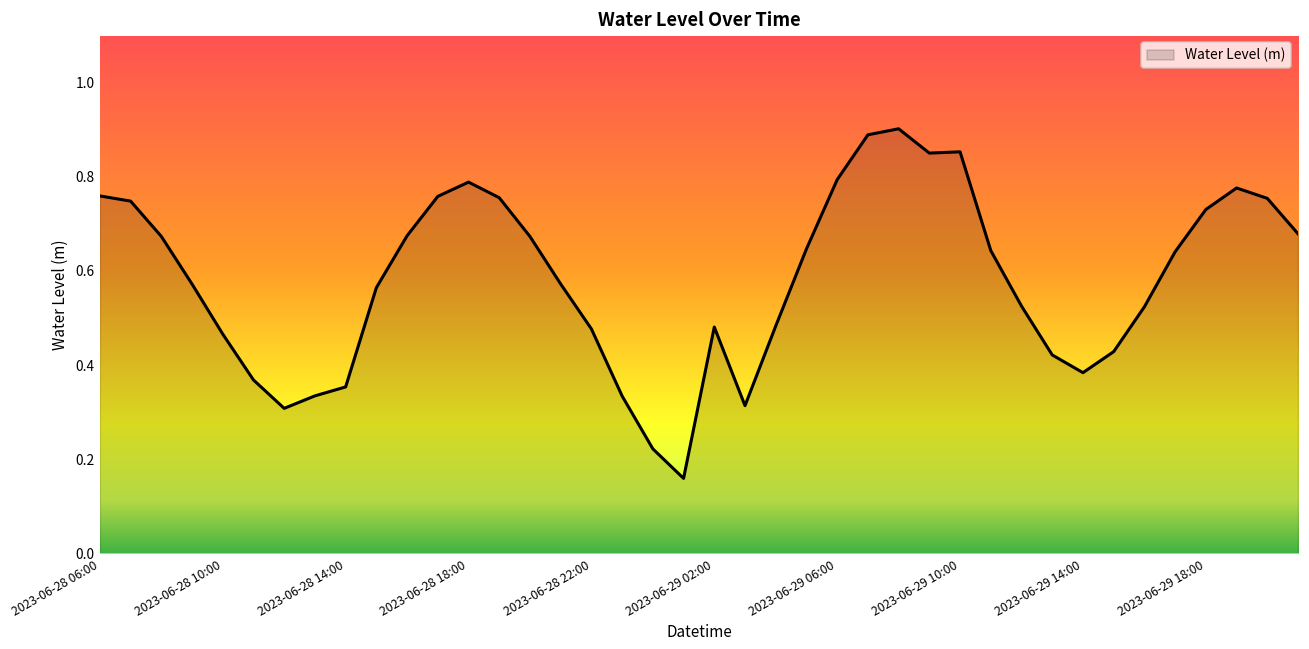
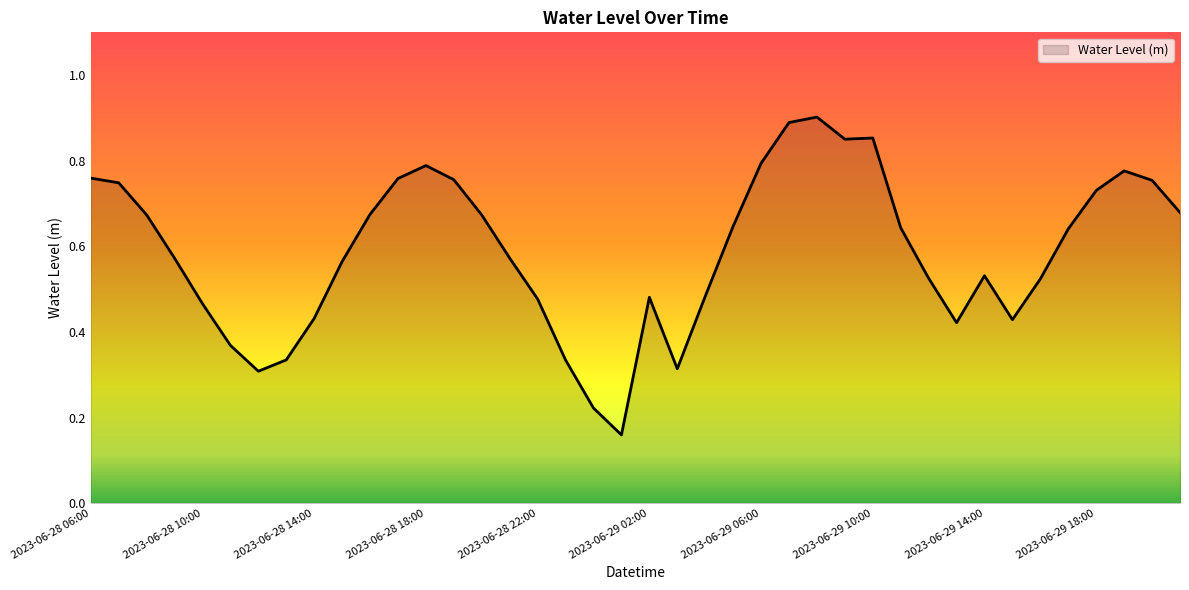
  {
    "2023-06-28 06:00": 0.76,
    "2023-06-28 10:00": 0.47,
-   "2023-06-28 14:00": 0.35,
+   "2023-06-28 14:00": 0.43,
    "2023-06-28 18:00": 0.79,
    "2023-06-28 22:00": 0.48,
    "2023-06-29 02:00": 0.48,
    "2023-06-29 06:00": 0.79,
    "2023-06-29 10:00": 0.85,
-   "2023-06-29 14:00": 0.38,
+   "2023-06-29 14:00": 0.53,
    "2023-06-29 18:00": 0.73
  }
